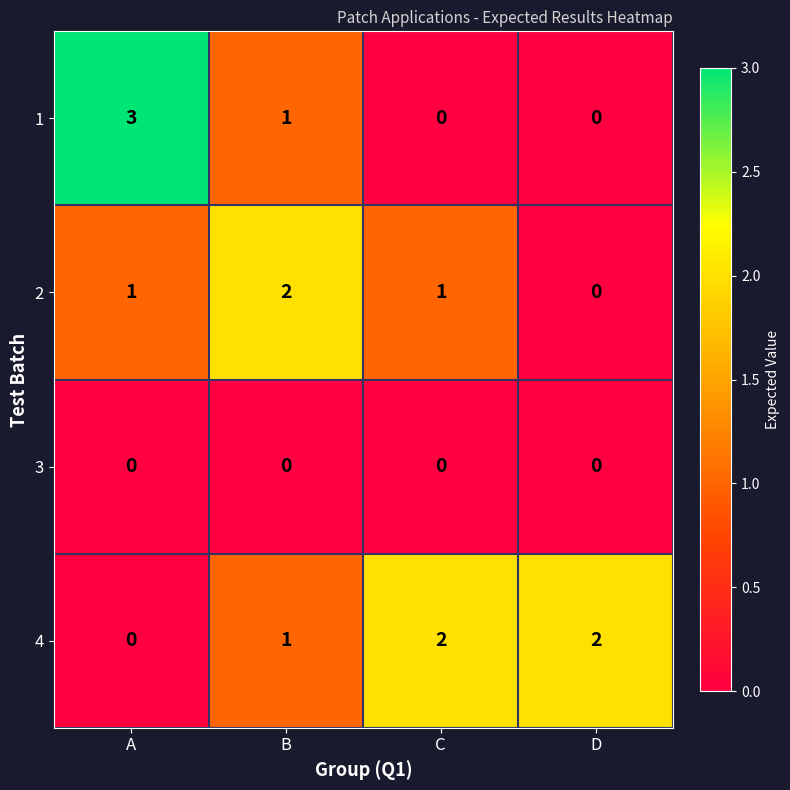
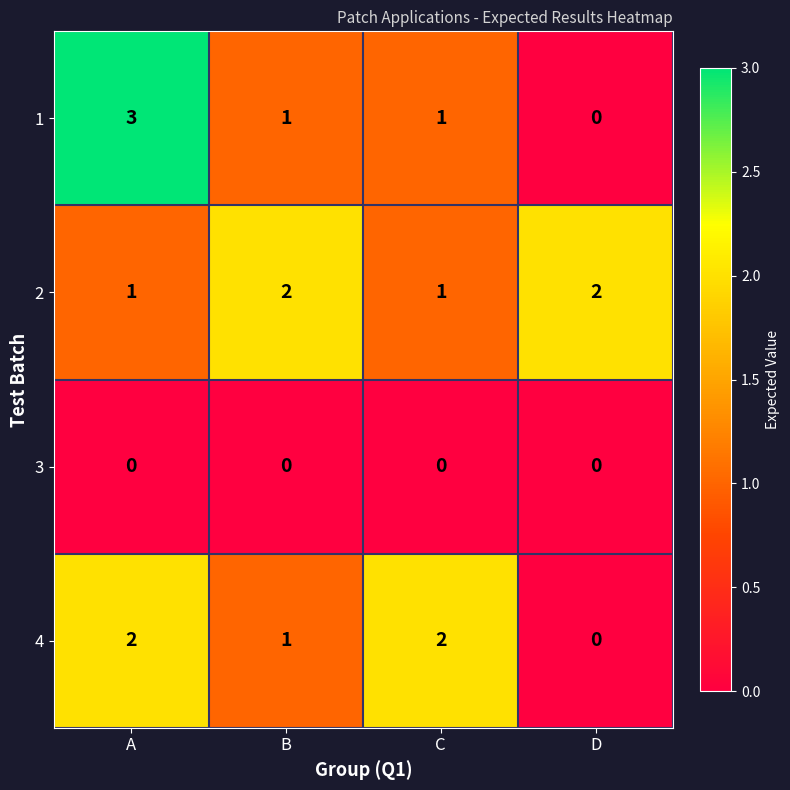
  {
    "1": {
      "A": 3,
      "B": 1,
-     "C": 0,
+     "C": 1,
      "D": 0
    },
    "2": {
      "A": 1,
      "B": 2,
      "C": 1,
-     "D": 0
+     "D": 2
    },
    "3": {
      "A": 0,
      "B": 0,
      "C": 0,
      "D": 0
    },
    "4": {
-     "A": 0,
+     "A": 2,
      "B": 1,
      "C": 2,
-     "D": 2
+     "D": 0
    }
  }
